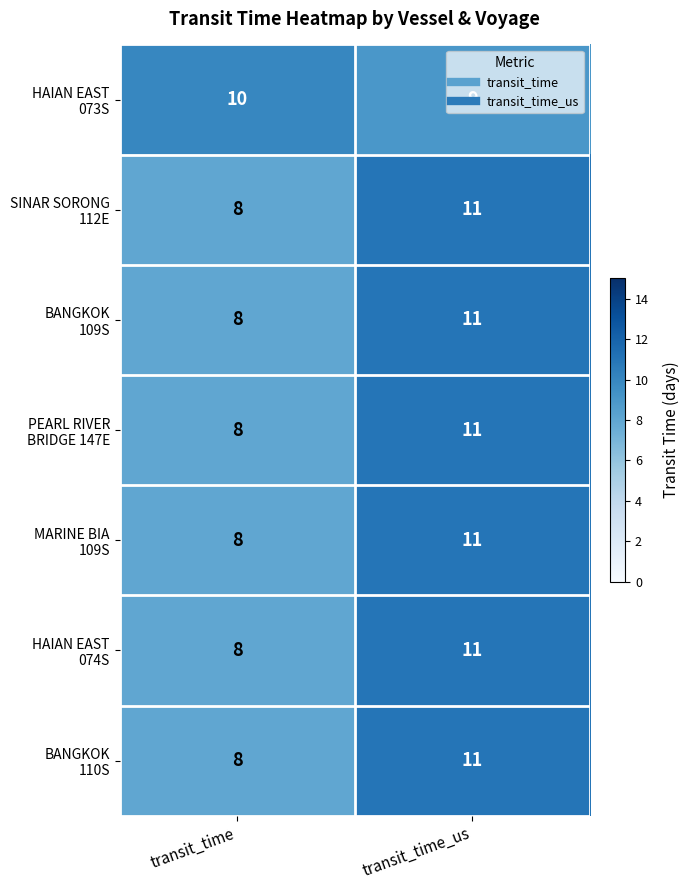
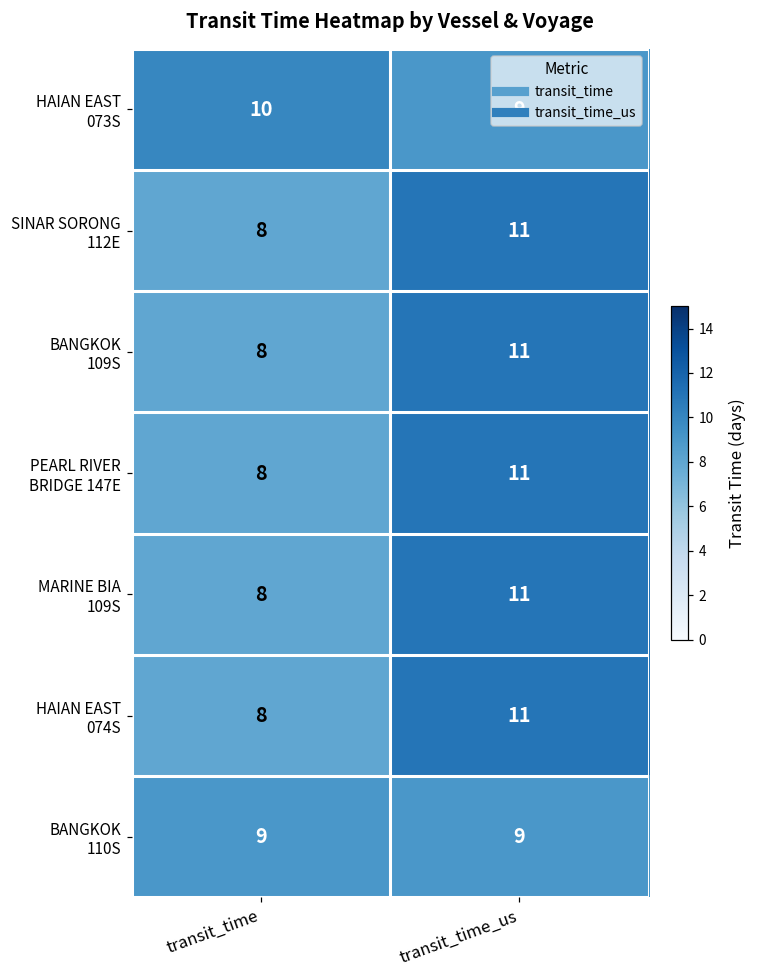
  {
    "HAIAN EAST 073S": {
      "transit_time": 10
    },
    "SINAR SORONG 112E": {
      "transit_time": 8,
      "transit_time_us": 11
    },
    "BANGKOK 109S": {
      "transit_time": 8,
      "transit_time_us": 11
    },
    "PEARL RIVER BRIDGE 147E": {
      "transit_time": 8,
      "transit_time_us": 11
    },
    "MARINE BIA 109S": {
      "transit_time": 8,
      "transit_time_us": 11
    },
    "HAIAN EAST 074S": {
      "transit_time": 8,
      "transit_time_us": 11
    },
    "BANGKOK 110S": {
-     "transit_time": 8,
-     "transit_time_us": 11
+     "transit_time": 9,
+     "transit_time_us": 9
    }
  }
